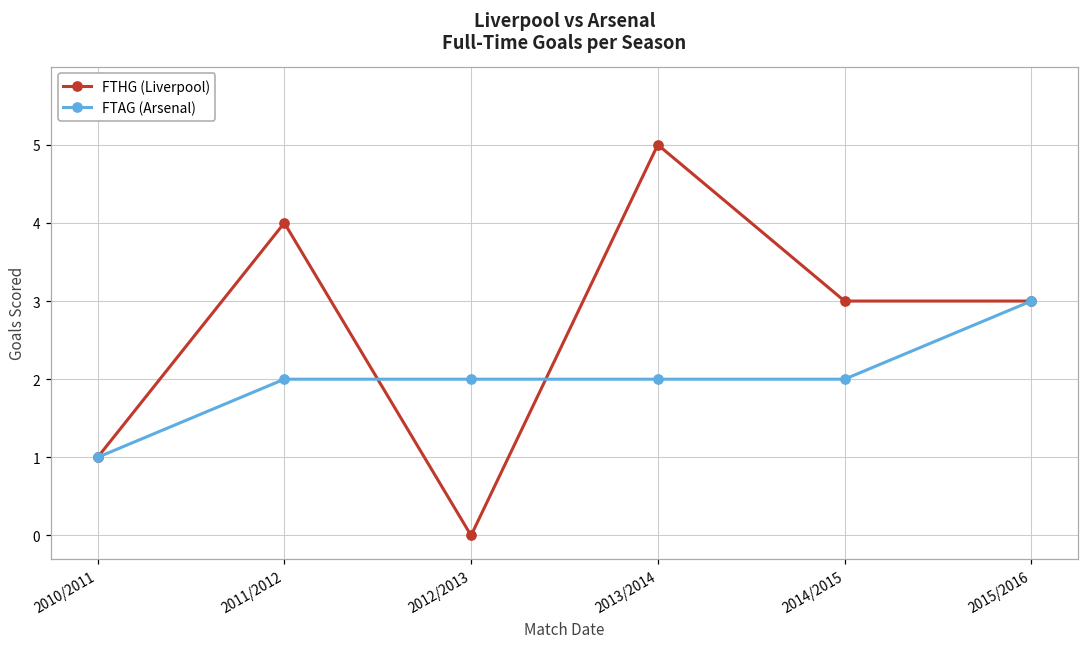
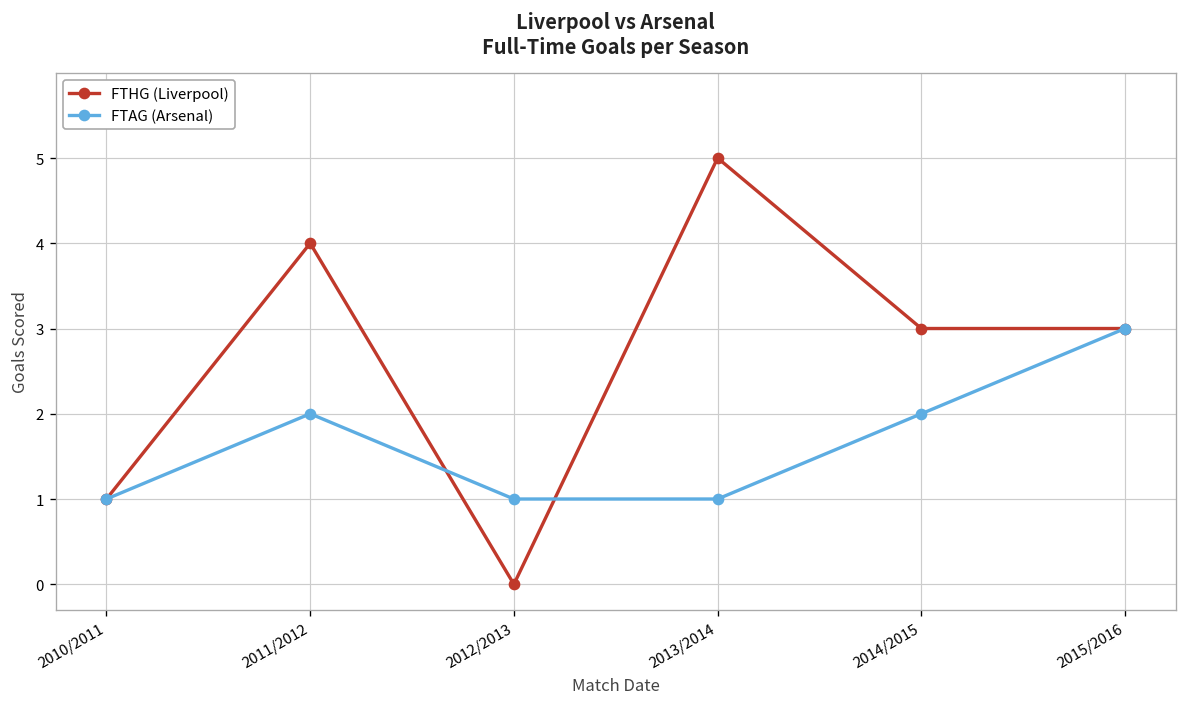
  {
    "FTHG (Liverpool)": {
      "2011/2012": 4,
      "2012/2013": 0,
      "2013/2014": 5,
      "2014/2015": 3
    },
    "FTAG (Arsenal)": {
      "2011/2012": 2,
-     "2012/2013": 2,
-     "2013/2014": 2,
+     "2012/2013": 1,
+     "2013/2014": 1,
      "2014/2015": 2
    }
  }
